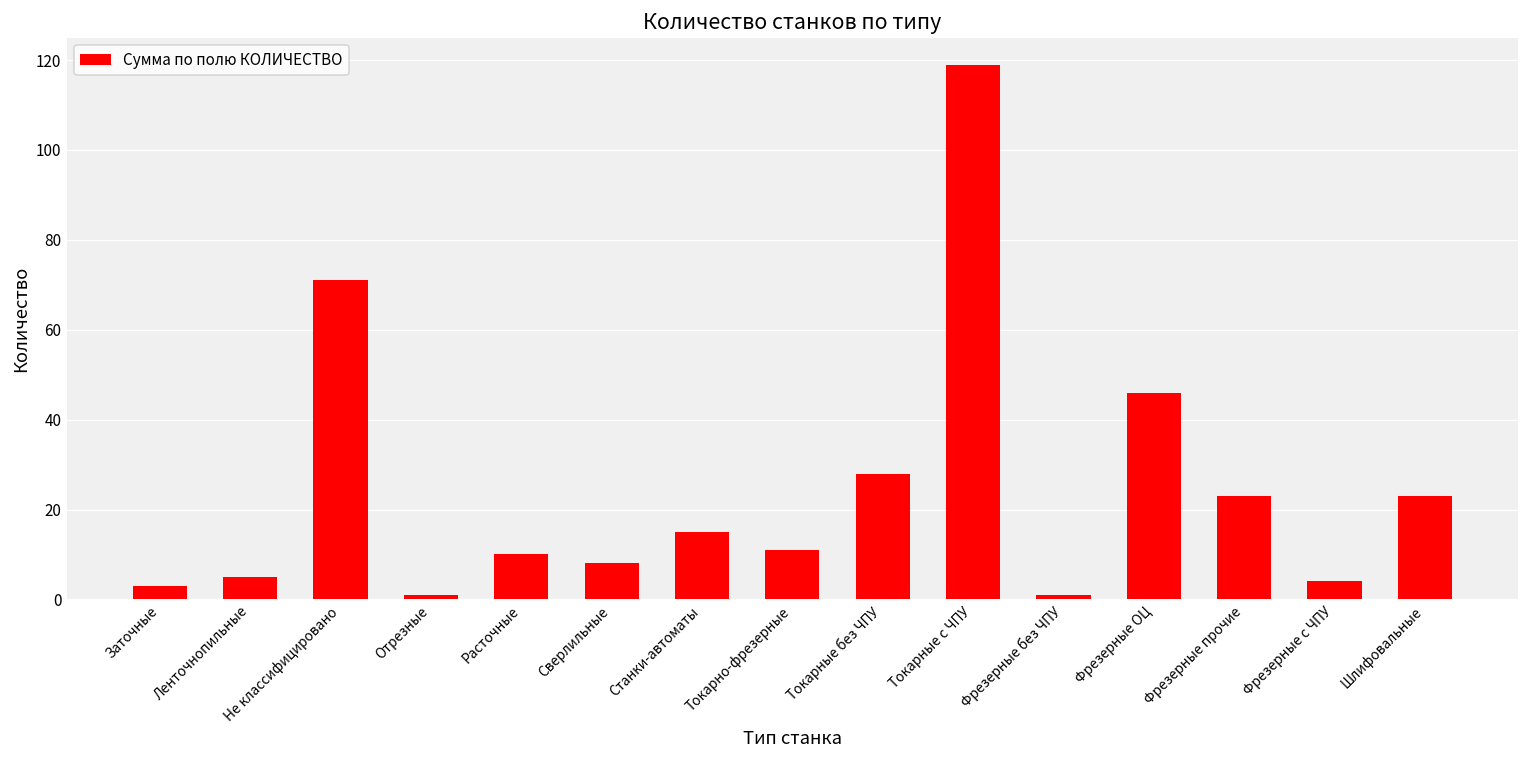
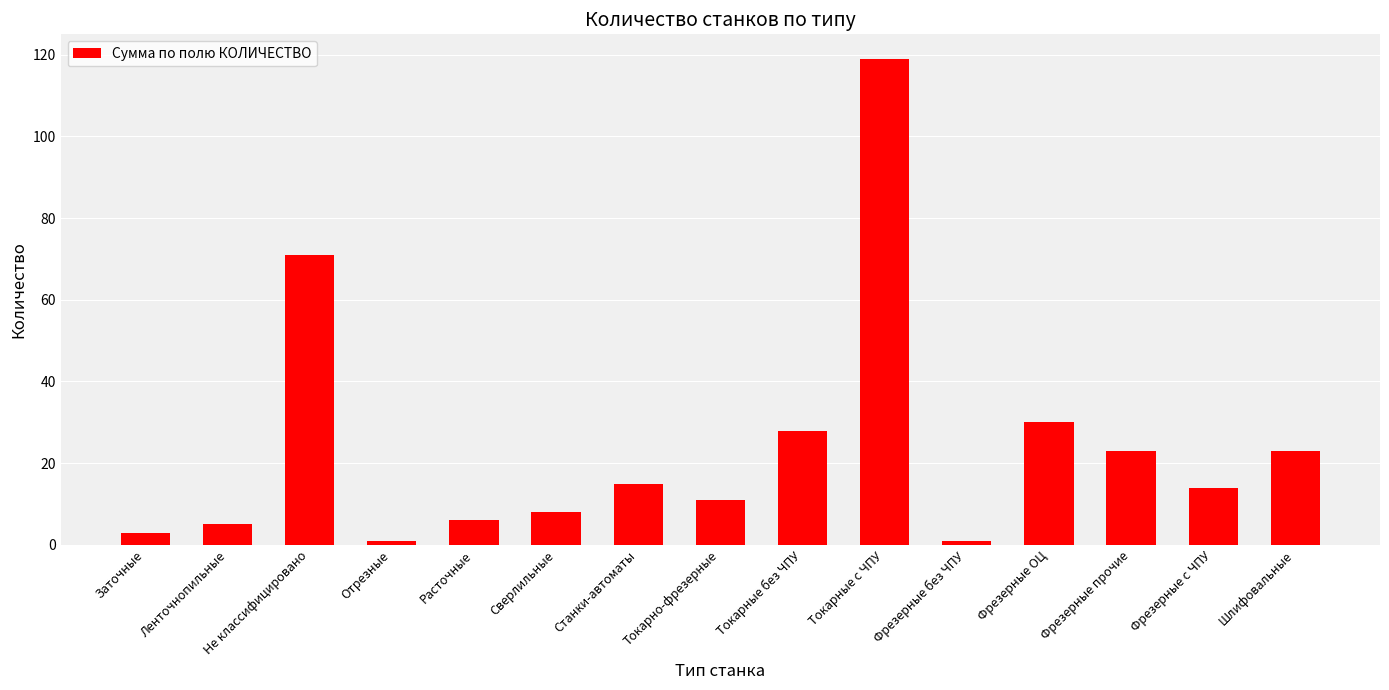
  {
    "Заточные": 3,
    "Ленточнопильные": 5,
    "Не классифицировано": 71,
    "Отрезные": 1,
-   "Расточные": 10,
+   "Расточные": 6,
    "Сверлильные": 8,
    "Станки-автоматы": 15,
    "Токарно-фрезерные": 11,
    "Токарные без ЧПУ": 28,
    "Токарные с ЧПУ": 119,
    "Фрезерные без ЧПУ": 1,
-   "Фрезерные ОЦ": 46,
+   "Фрезерные ОЦ": 30,
    "Фрезерные прочие": 23,
-   "Фрезерные с ЧПУ": 4,
+   "Фрезерные с ЧПУ": 14,
    "Шлифовальные": 23
  }
